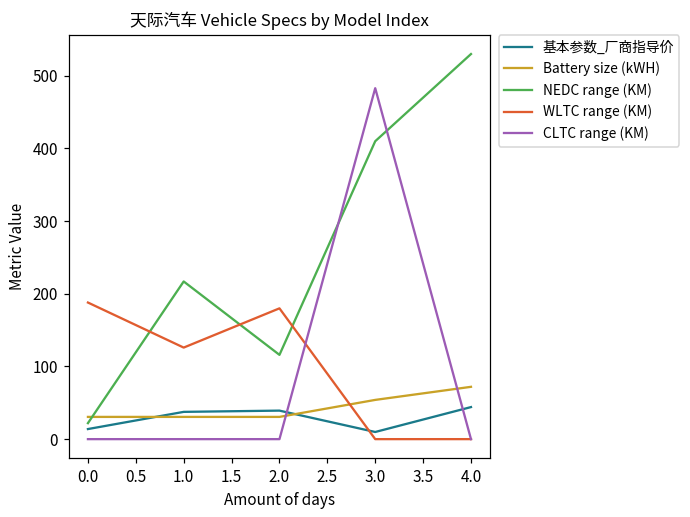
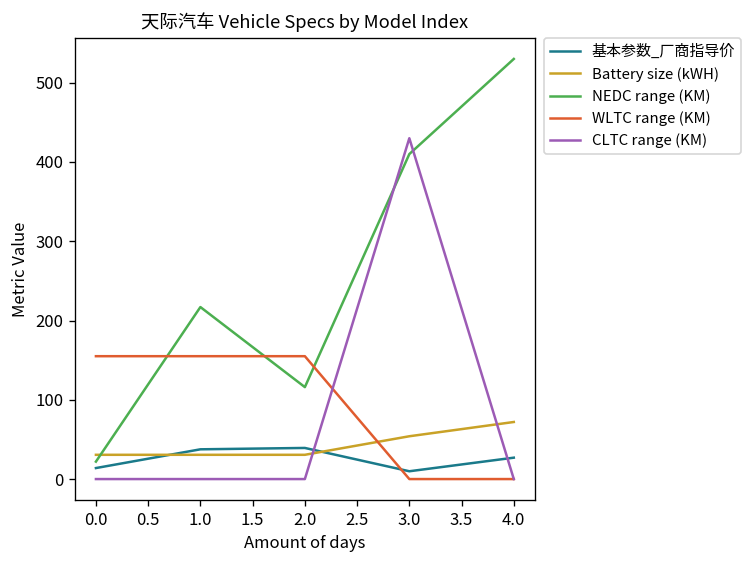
  {
    "基本参数_厂商指导价": {
      "0.0": 10,
      "1.0": 40,
      "2.0": 40,
      "3.0": 10,
-     "4.0": 40
+     "4.0": 30
    },
    "Battery size (kWH)": {
      "0.0": 30,
      "1.0": 30,
      "2.0": 30,
      "3.0": 50,
      "4.0": 70
    },
    "NEDC range (KM)": {
      "0.0": 20,
      "1.0": 220,
      "2.0": 120,
      "3.0": 410,
      "4.0": 530
    },
    "WLTC range (KM)": {
-     "0.0": 190,
-     "1.0": 130,
-     "2.0": 180,
+     "0.0": 160,
+     "1.0": 160,
+     "2.0": 160,
      "3.0": 0
    },
    "CLTC range (KM)": {
      "0.0": 0,
      "1.0": 0,
      "2.0": 0,
-     "3.0": 480
+     "3.0": 430
    }
  }
